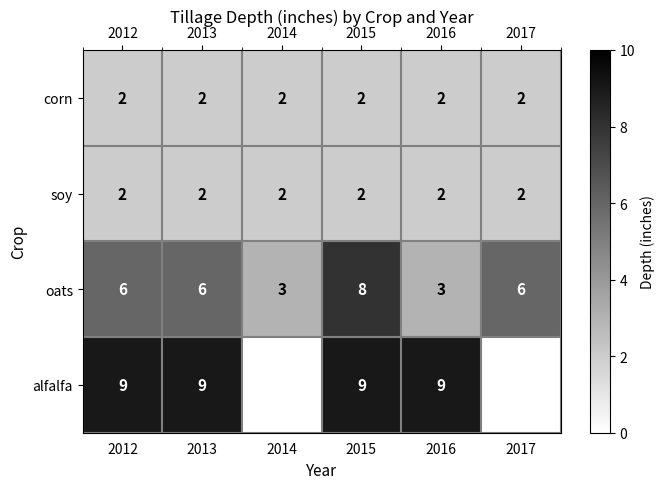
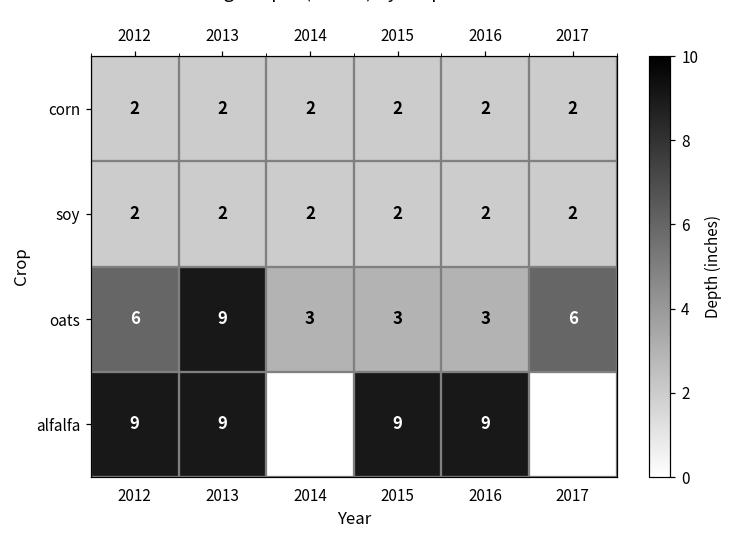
  {
    "corn": {
      "2012": 2,
      "2013": 2,
      "2014": 2,
      "2015": 2,
      "2016": 2,
      "2017": 2
    },
    "soy": {
      "2012": 2,
      "2013": 2,
      "2014": 2,
      "2015": 2,
      "2016": 2,
      "2017": 2
    },
    "oats": {
      "2012": 6,
-     "2013": 6,
+     "2013": 9,
      "2014": 3,
-     "2015": 8,
+     "2015": 3,
      "2016": 3,
      "2017": 6
    },
    "alfalfa": {
      "2012": 9,
      "2013": 9,
      "2015": 9,
      "2016": 9
    }
  }
